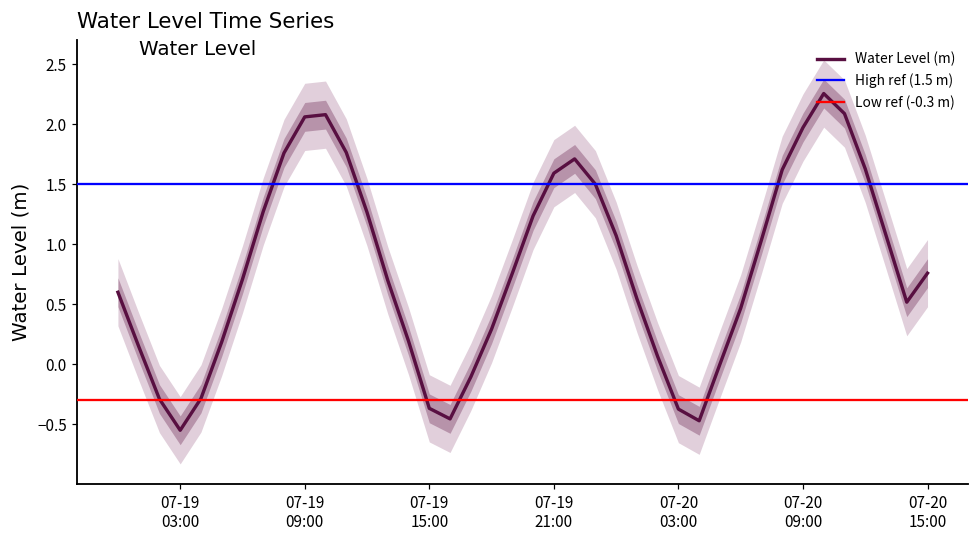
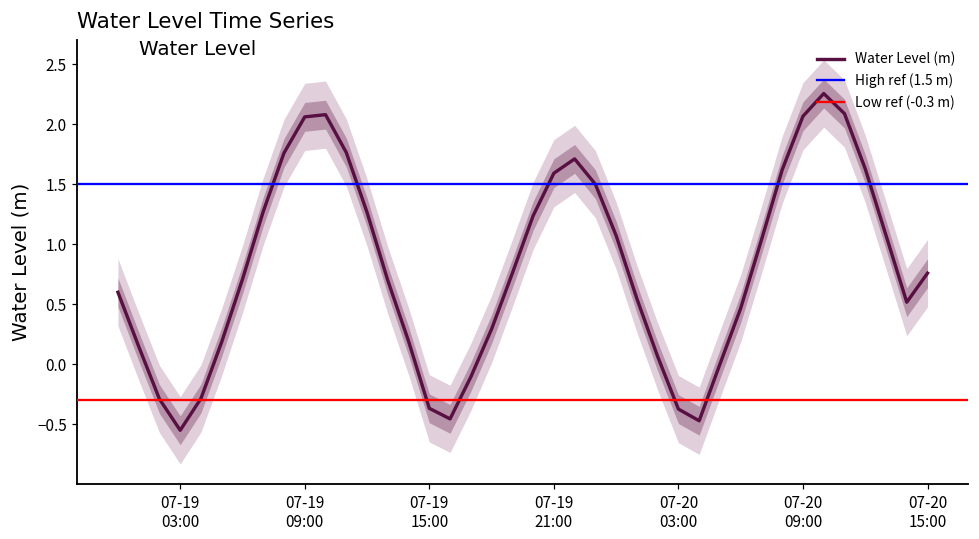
  {
    "Water Level (m)": {
      "07-19 03:00": -0.55,
      "07-19 09:00": 2.06,
      "07-19 15:00": -0.37,
      "07-19 21:00": 1.59,
      "07-20 03:00": -0.37,
-     "07-20 09:00": 1.97,
+     "07-20 09:00": 2.07,
      "07-20 15:00": 0.76
    }
  }
